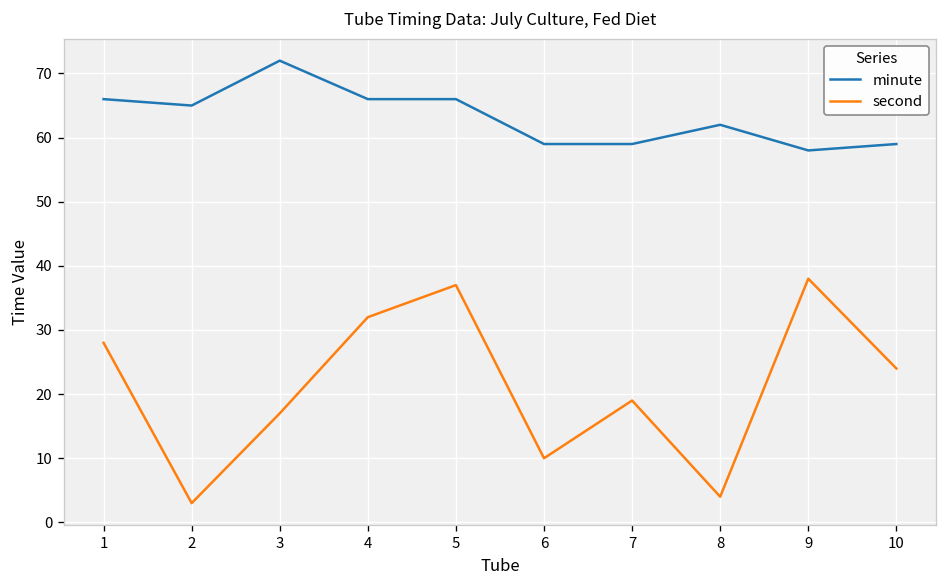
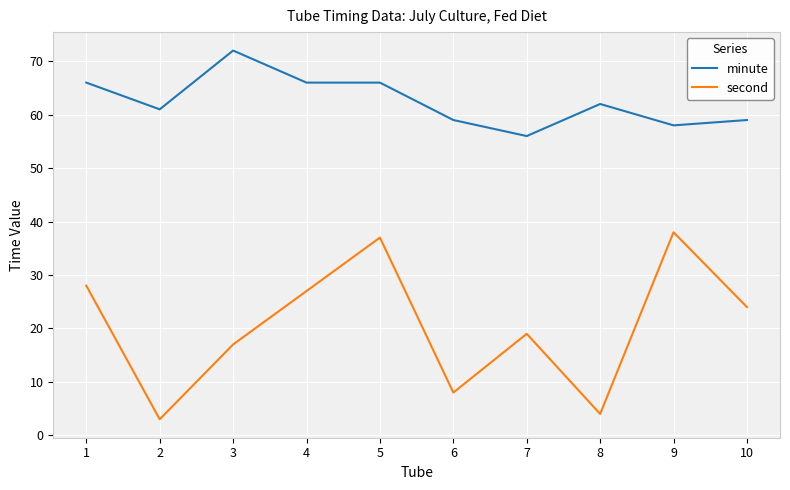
  {
    "minute": {
      "1": 66,
-     "2": 65,
+     "2": 61,
      "3": 72,
      "4": 66,
      "5": 66,
      "6": 59,
-     "7": 59,
+     "7": 56,
      "8": 62,
      "9": 58,
      "10": 59
    },
    "second": {
      "1": 28,
      "2": 3,
      "3": 17,
-     "4": 32,
+     "4": 27,
      "5": 37,
-     "6": 10,
+     "6": 8,
      "7": 19,
      "8": 4,
      "9": 38,
      "10": 24
    }
  }
